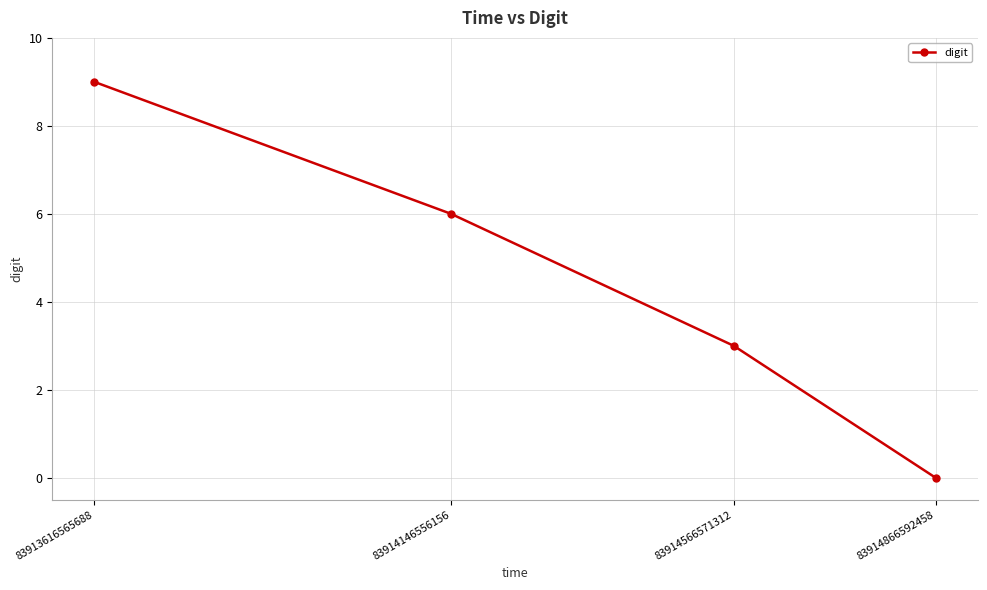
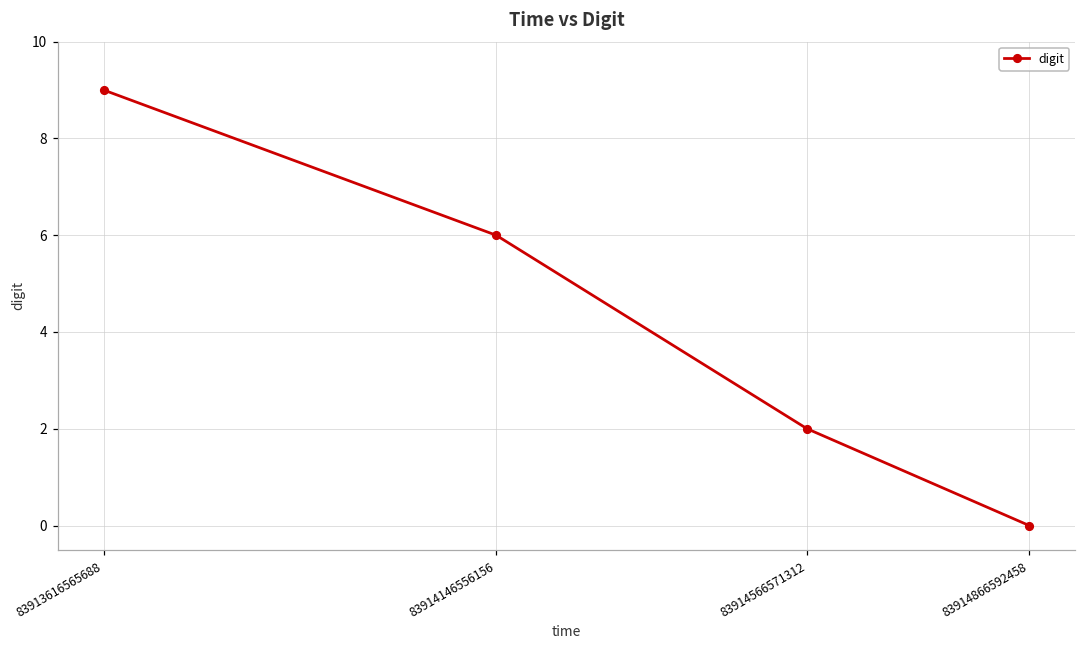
  {
    "83913616565688": 9,
    "83914146556156": 6,
-   "83914566571312": 3,
+   "83914566571312": 2,
    "83914866592458": 0
  }
